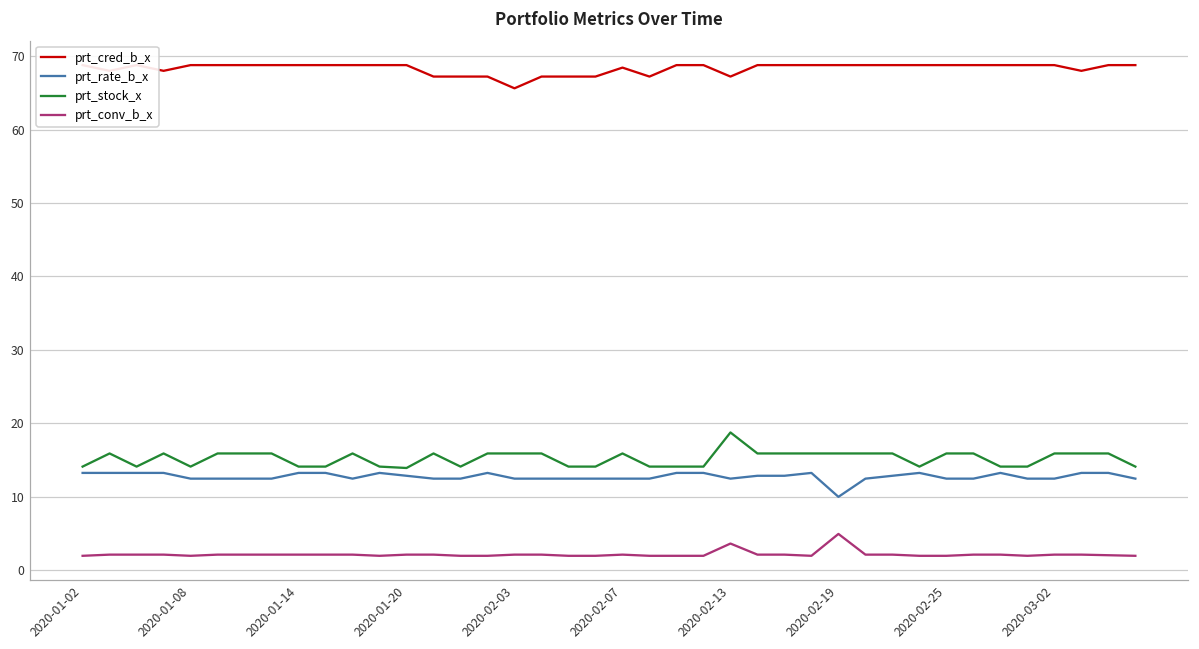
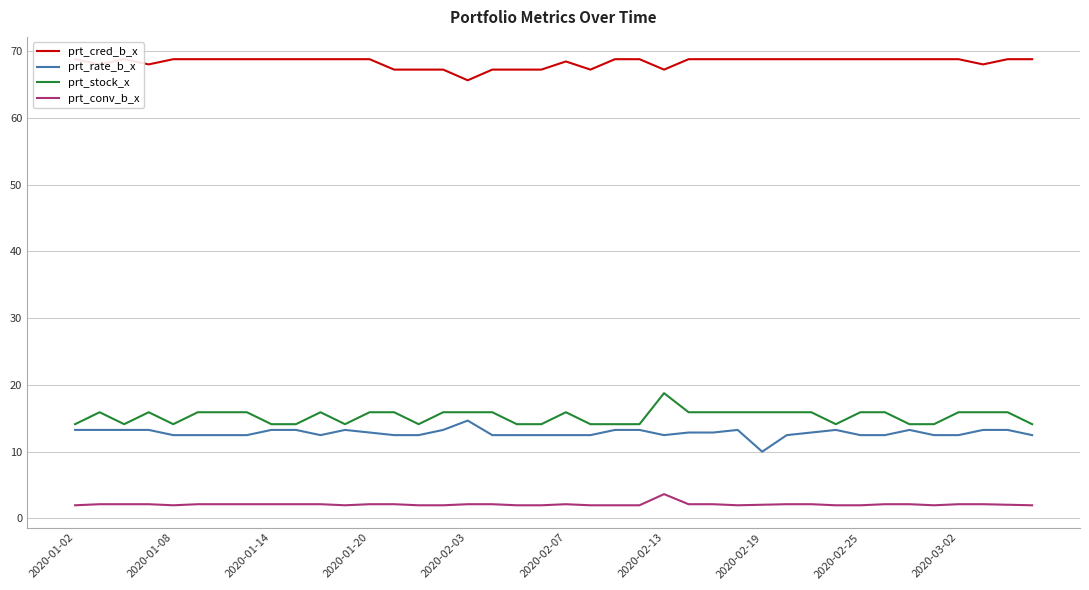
  {
    "prt_cred_b_x": {
      "2020-01-08": 69,
      "2020-01-14": 69,
      "2020-01-20": 69,
      "2020-02-03": 66,
      "2020-02-07": 68,
      "2020-02-13": 67,
      "2020-02-19": 69,
      "2020-02-25": 69,
      "2020-03-02": 69
    },
    "prt_rate_b_x": {
      "2020-01-02": 13,
      "2020-01-08": 12,
      "2020-01-14": 13,
      "2020-01-20": 13,
-     "2020-02-03": 12,
+     "2020-02-03": 15,
      "2020-02-07": 12,
      "2020-02-13": 12,
      "2020-02-19": 10,
      "2020-02-25": 12,
      "2020-03-02": 12
    },
    "prt_stock_x": {
      "2020-01-02": 14,
      "2020-01-08": 14,
      "2020-01-14": 14,
-     "2020-01-20": 14,
+     "2020-01-20": 16,
      "2020-02-03": 16,
      "2020-02-07": 16,
      "2020-02-13": 19,
      "2020-02-19": 16,
      "2020-02-25": 16,
      "2020-03-02": 16
    },
    "prt_conv_b_x": {
      "2020-01-02": 2,
      "2020-01-08": 2,
      "2020-01-14": 2,
      "2020-01-20": 2,
      "2020-02-03": 2,
      "2020-02-07": 2,
      "2020-02-13": 4,
-     "2020-02-19": 5,
+     "2020-02-19": 2,
      "2020-02-25": 2,
      "2020-03-02": 2
    }
  }
